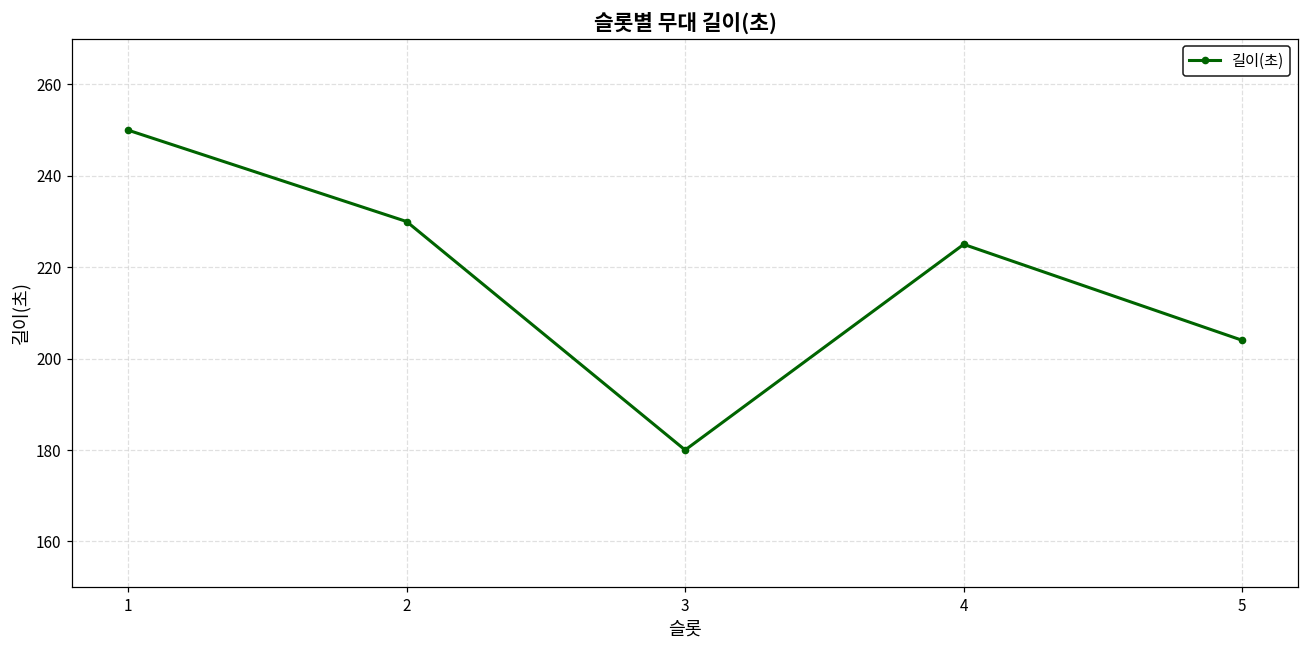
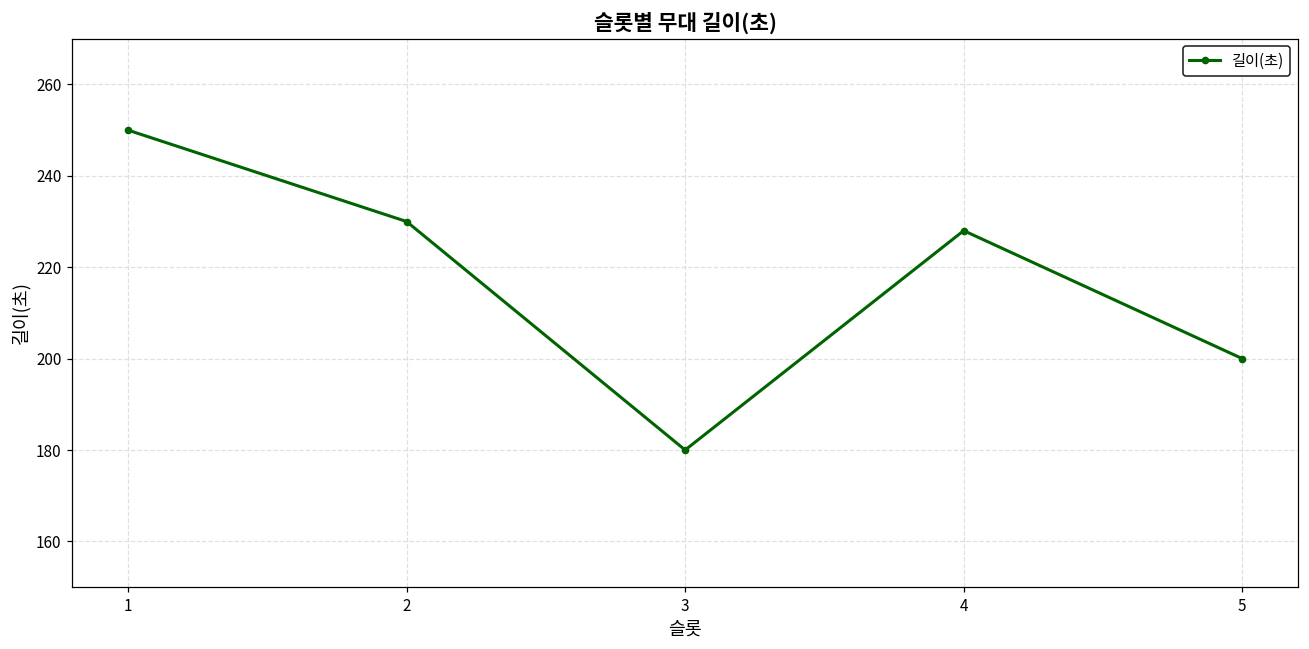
  {
    "1": 250,
    "2": 230,
    "3": 180,
-   "4": 225,
-   "5": 204
+   "4": 228,
+   "5": 200
  }
